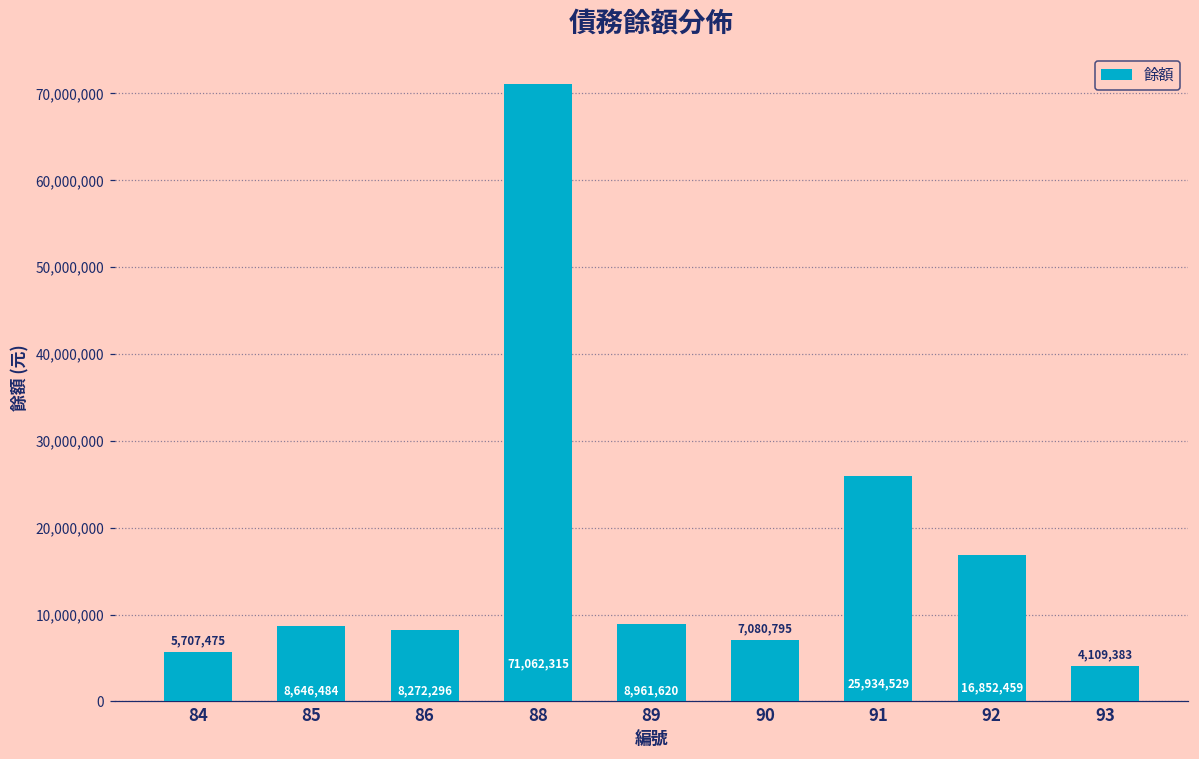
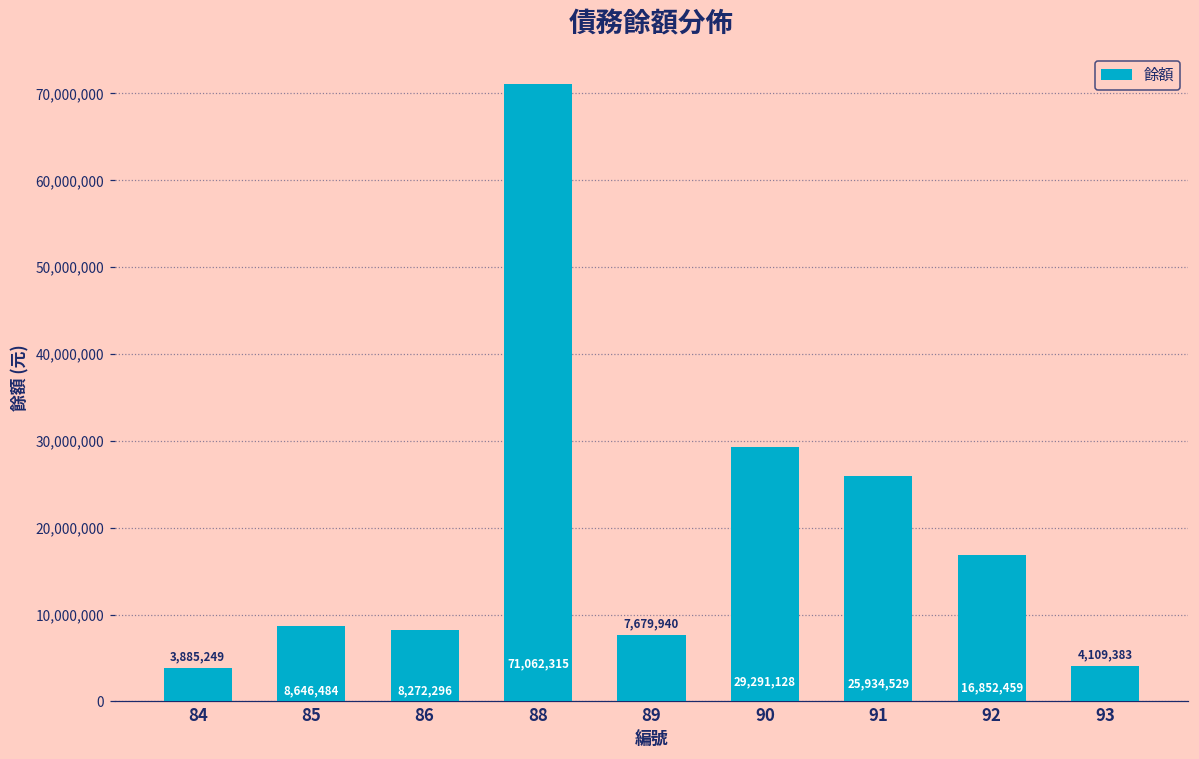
  {
-   "84": "5,707,475",
+   "84": "3,885,249",
    "85": "8,646,484",
    "86": "8,272,296",
    "88": "71,062,315",
-   "89": "8,961,620",
-   "90": "7,080,795",
+   "89": "7,679,940",
+   "90": "29,291,128",
    "91": "25,934,529",
    "92": "16,852,459",
    "93": "4,109,383"
  }
